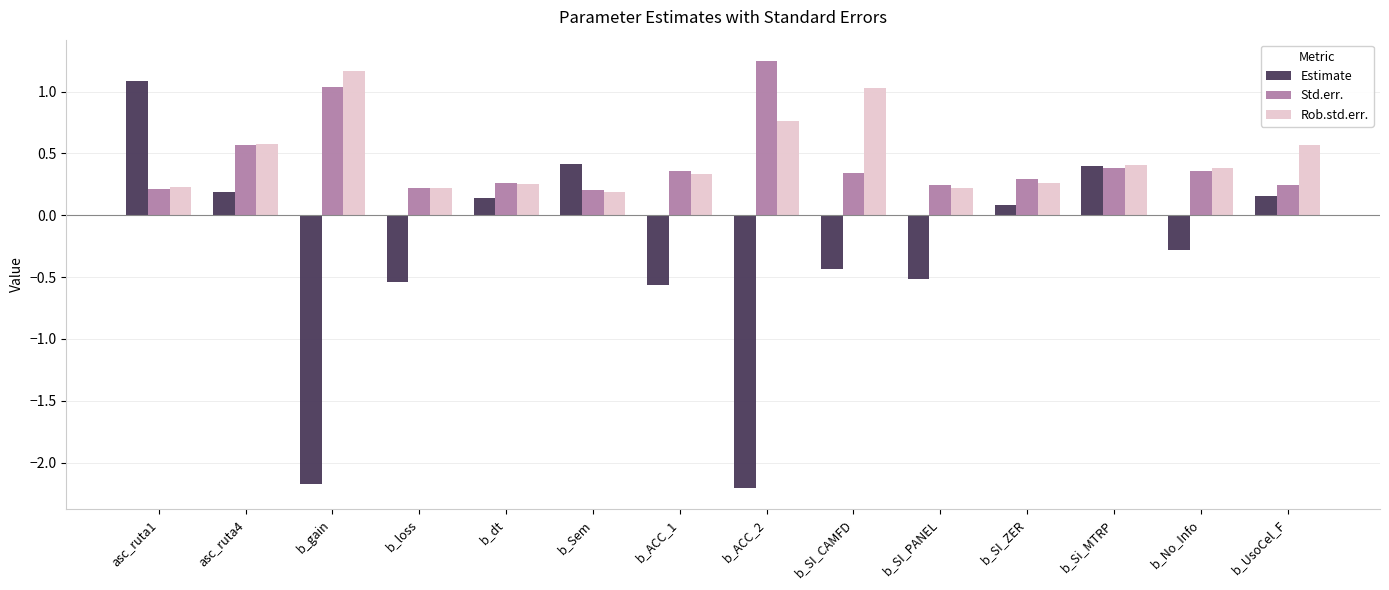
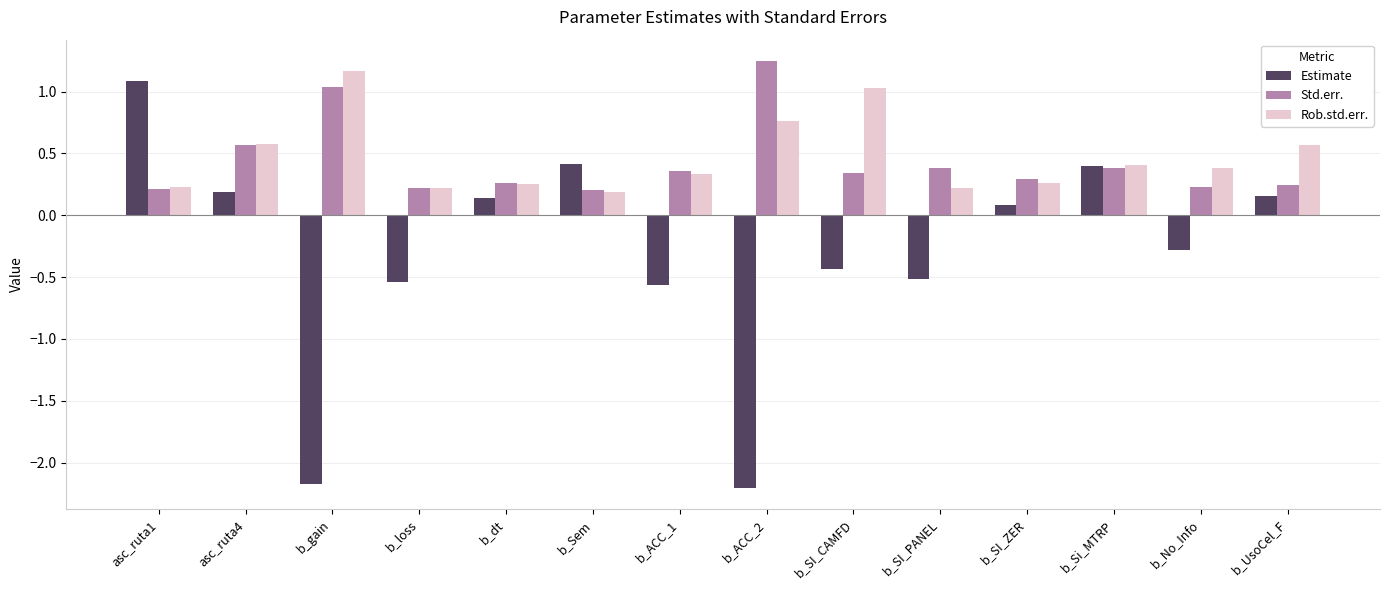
  {
    "Estimate": {
      "asc_ruta1": 1.08,
      "asc_ruta4": 0.19,
      "b_gain": -2.18,
      "b_loss": -0.54,
      "b_dt": 0.14,
      "b_Sem": 0.41,
      "b_ACC_1": -0.56,
      "b_ACC_2": -2.20,
      "b_SI_CAMFD": -0.44,
      "b_SI_PANEL": -0.52,
      "b_SI_ZER": 0.08,
      "b_Si_MTRP": 0.40,
      "b_No_Info": -0.28,
      "b_UsoCel_F": 0.16
    },
    "Std.err.": {
      "asc_ruta1": 0.21,
      "asc_ruta4": 0.57,
      "b_gain": 1.04,
      "b_loss": 0.22,
      "b_dt": 0.26,
      "b_Sem": 0.21,
      "b_ACC_1": 0.36,
      "b_ACC_2": 1.25,
      "b_SI_CAMFD": 0.34,
-     "b_SI_PANEL": 0.25,
+     "b_SI_PANEL": 0.38,
      "b_SI_ZER": 0.29,
      "b_Si_MTRP": 0.38,
-     "b_No_Info": 0.36,
+     "b_No_Info": 0.23,
      "b_UsoCel_F": 0.24
    },
    "Rob.std.err.": {
      "asc_ruta1": 0.23,
      "asc_ruta4": 0.58,
      "b_gain": 1.17,
      "b_loss": 0.22,
      "b_dt": 0.26,
      "b_Sem": 0.19,
      "b_ACC_1": 0.33,
      "b_ACC_2": 0.76,
      "b_SI_CAMFD": 1.02,
      "b_SI_PANEL": 0.22,
      "b_SI_ZER": 0.26,
      "b_Si_MTRP": 0.40,
      "b_No_Info": 0.38,
      "b_UsoCel_F": 0.57
    }
  }
